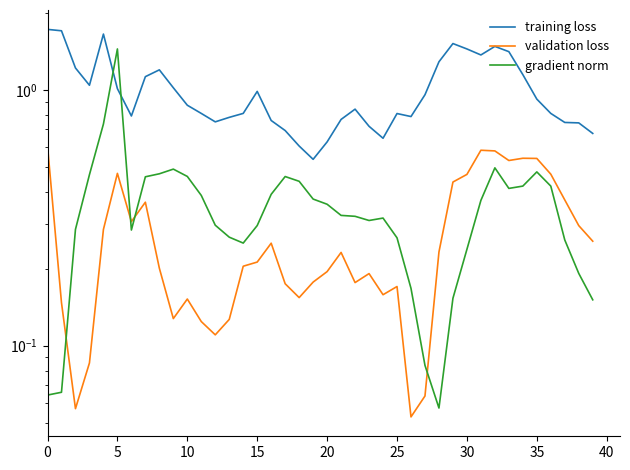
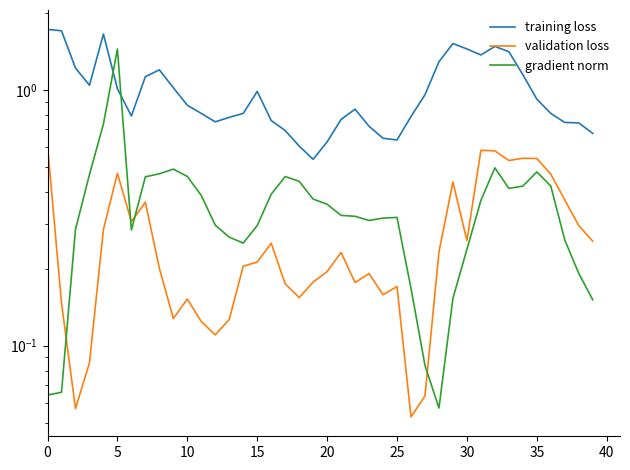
  {
    "training loss": {
      "0": 1.7,
      "5": 1.01,
      "10": 0.87,
      "15": 0.99,
      "20": 0.63,
-     "25": 0.81,
+     "25": 0.64,
      "30": 1.4,
      "35": 0.92
    },
    "validation loss": {
      "0": 0.60,
      "5": 0.47,
      "10": 0.15,
      "15": 0.21,
      "20": 0.19,
      "25": 0.17,
-     "30": 0.47,
+     "30": 0.26,
      "35": 0.54
    },
    "gradient norm": {
      "0": 0.064,
      "5": 1.4,
      "10": 0.46,
      "15": 0.29,
      "20": 0.36,
-     "25": 0.26,
+     "25": 0.32,
      "30": 0.24,
      "35": 0.48
    }
  }
